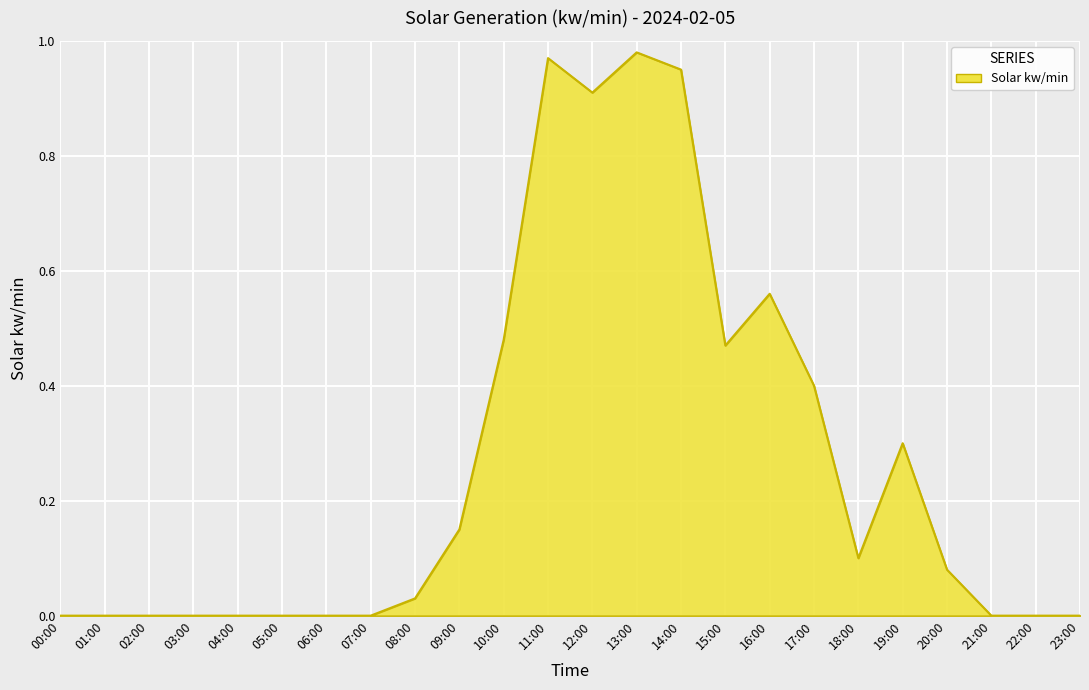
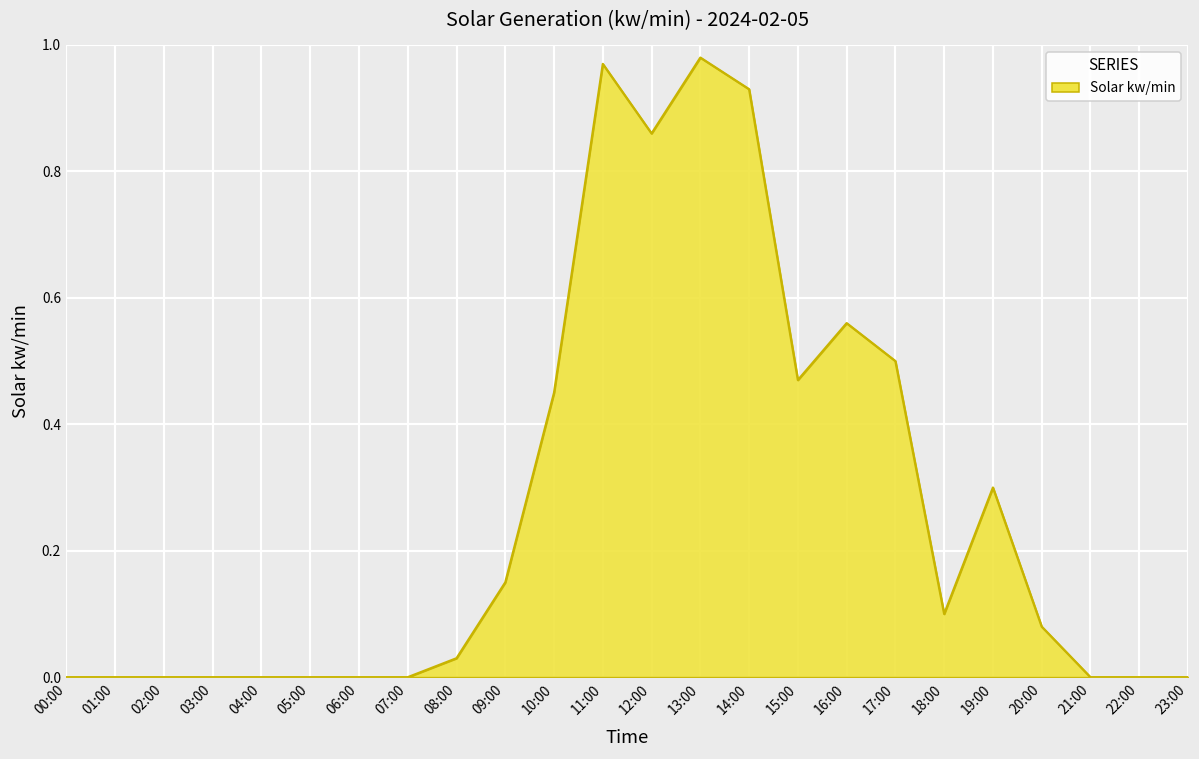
  {
    "00:00": 0.00,
    "01:00": 0.00,
    "02:00": 0.00,
    "03:00": 0.00,
    "04:00": 0.00,
    "05:00": 0.00,
    "06:00": 0.00,
    "07:00": 0.00,
    "08:00": 0.03,
    "09:00": 0.15,
-   "10:00": 0.48,
+   "10:00": 0.45,
    "11:00": 0.97,
-   "12:00": 0.91,
+   "12:00": 0.86,
    "13:00": 0.98,
-   "14:00": 0.95,
+   "14:00": 0.93,
    "15:00": 0.47,
    "16:00": 0.56,
-   "17:00": 0.4,
+   "17:00": 0.5,
    "18:00": 0.10,
    "19:00": 0.30,
    "20:00": 0.08,
    "21:00": 0.00,
    "22:00": 0.00,
    "23:00": 0.00
  }
